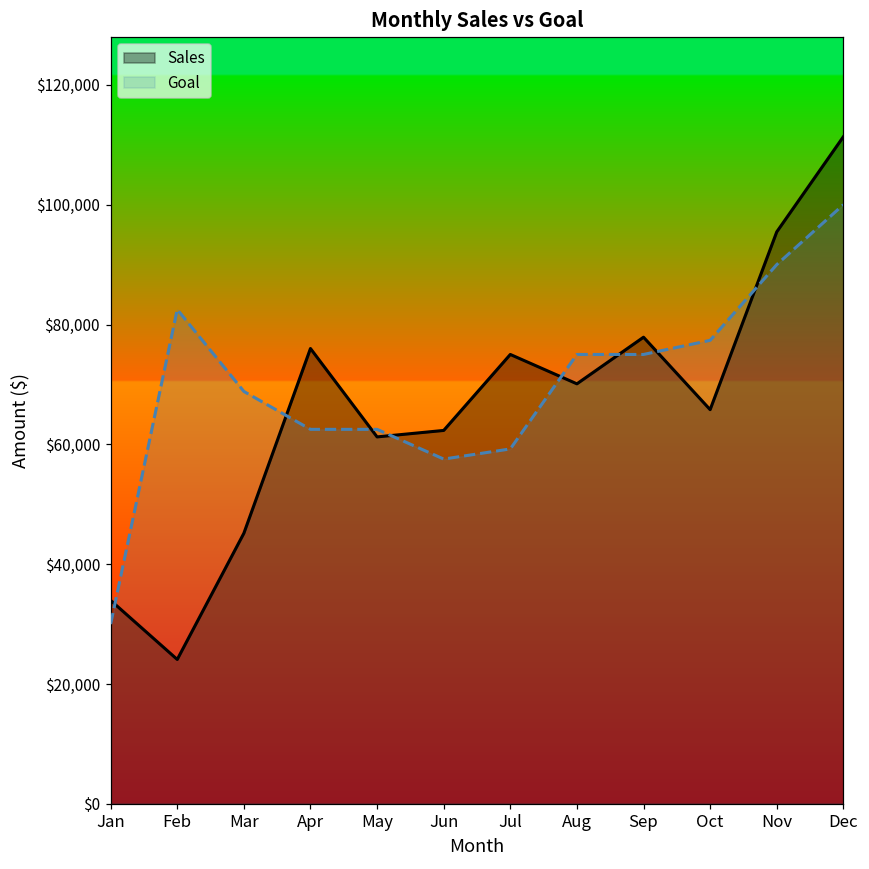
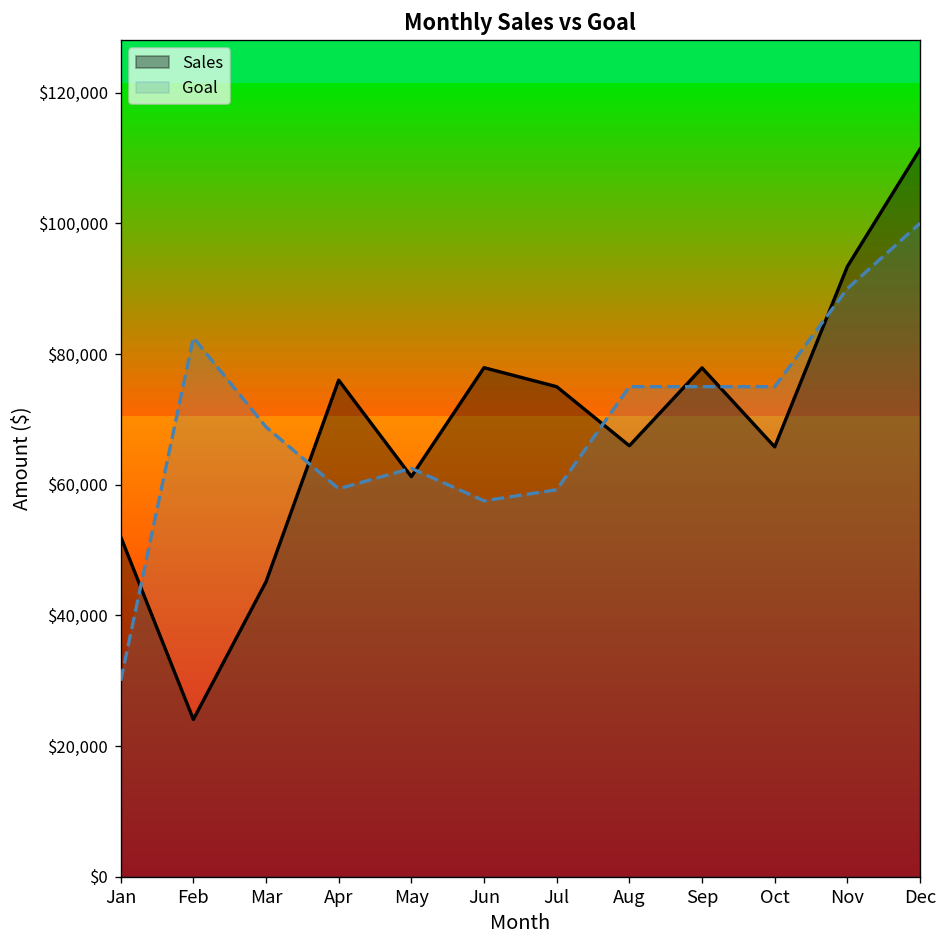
  {
    "Sales": {
-     "Jan": "$34,000",
+     "Jan": "$52,000",
      "Feb": "$24,000",
      "Mar": "$45,000",
      "Apr": "$76,000",
      "May": "$61,000",
-     "Jun": "$62,000",
+     "Jun": "$78,000",
      "Jul": "$75,000",
-     "Aug": "$70,000",
+     "Aug": "$66,000",
      "Sep": "$78,000",
      "Oct": "$66,000",
-     "Nov": "$95,000",
+     "Nov": "$93,000",
      "Dec": "$111,000"
    },
    "Goal": {
      "Jan": "$30,000",
      "Feb": "$83,000",
      "Mar": "$69,000",
-     "Apr": "$63,000",
+     "Apr": "$59,000",
      "May": "$63,000",
      "Jun": "$58,000",
      "Jul": "$59,000",
      "Aug": "$75,000",
      "Sep": "$75,000",
-     "Oct": "$77,000",
+     "Oct": "$75,000",
      "Nov": "$90,000",
      "Dec": "$100,000"
    }
  }
